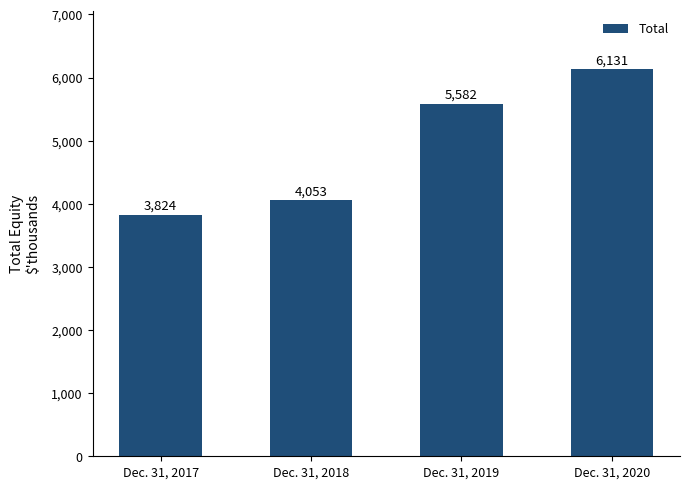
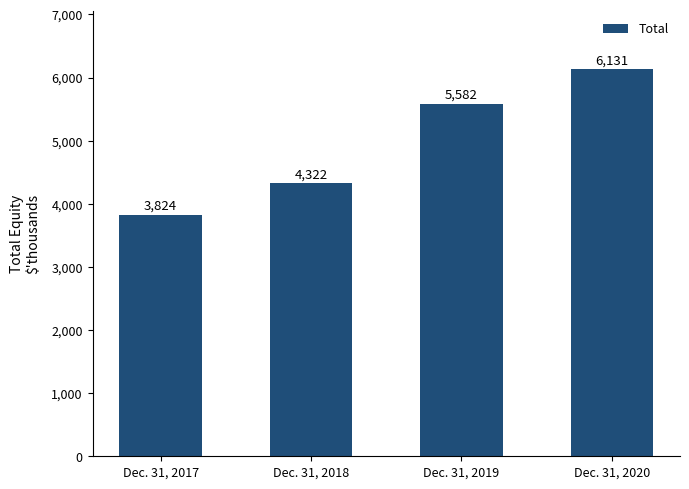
  {
-   "Dec. 31, 2018": "4,053"
+   "Dec. 31, 2018": "4,322"
  }
